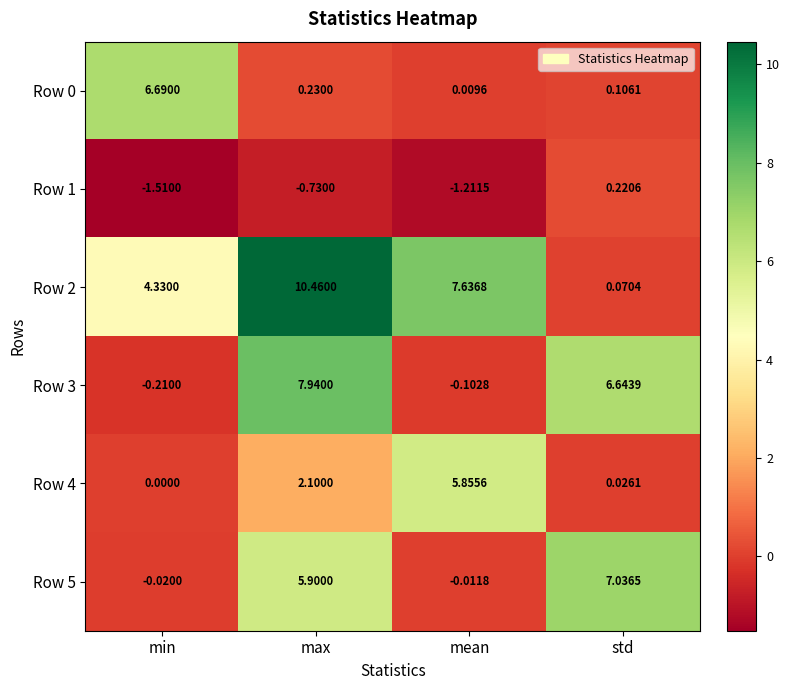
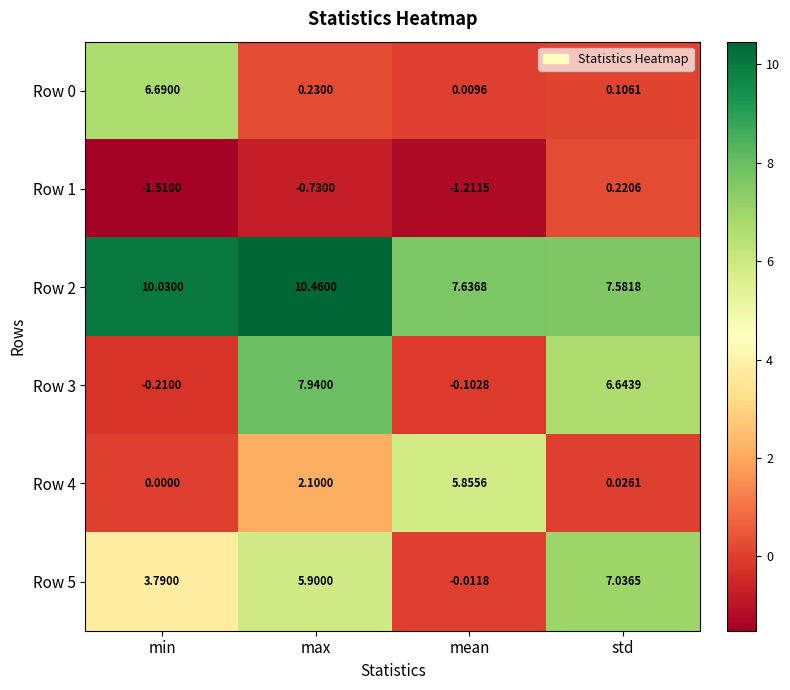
  {
    "Row 0": {
      "min": 6.6900,
      "max": 0.2300,
      "mean": 0.0096,
      "std": 0.1061
    },
    "Row 1": {
      "min": -1.5100,
      "max": -0.7300,
      "mean": -1.2115,
      "std": 0.2206
    },
    "Row 2": {
-     "min": 4.3300,
+     "min": 10.0300,
      "max": 10.4600,
      "mean": 7.6368,
-     "std": 0.0704
+     "std": 7.5818
    },
    "Row 3": {
      "min": -0.2100,
      "max": 7.9400,
      "mean": -0.1028,
      "std": 6.6439
    },
    "Row 4": {
      "min": 0.0000,
      "max": 2.1000,
      "mean": 5.8556,
      "std": 0.0261
    },
    "Row 5": {
-     "min": -0.0200,
+     "min": 3.7900,
      "max": 5.9000,
      "mean": -0.0118,
      "std": 7.0365
    }
  }
